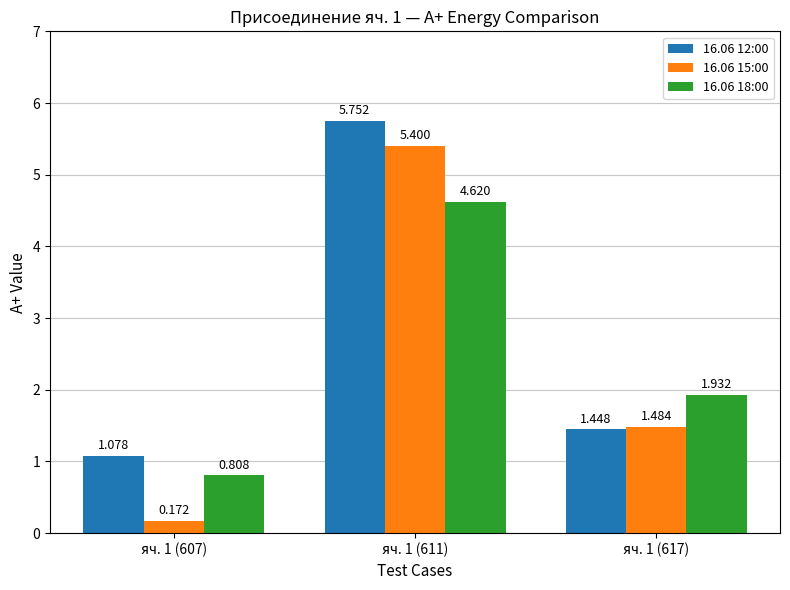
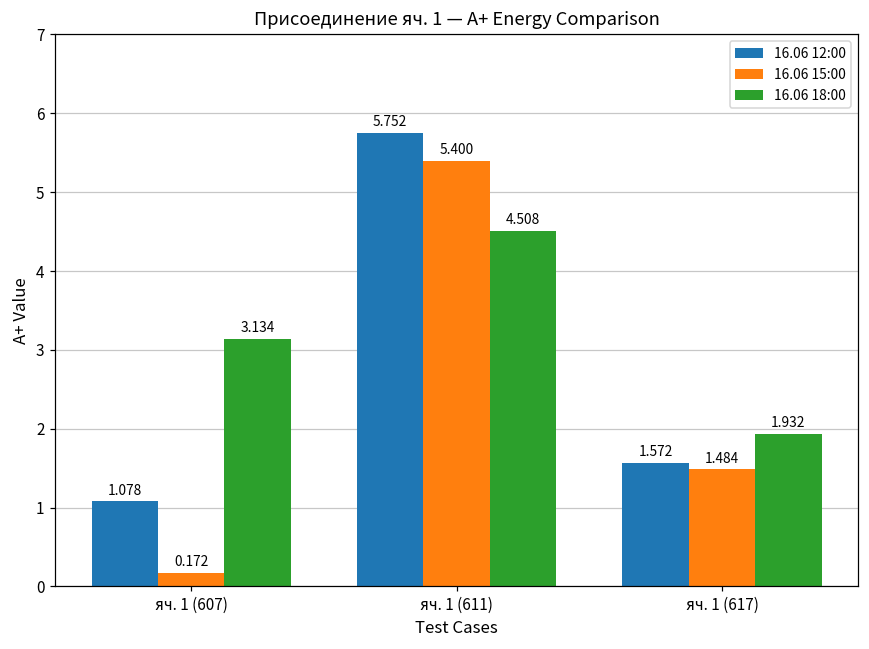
  {
    "16.06 12:00": {
      "яч. 1 (607)": 1.078,
      "яч. 1 (611)": 5.752,
-     "яч. 1 (617)": 1.448
+     "яч. 1 (617)": 1.572
    },
    "16.06 15:00": {
      "яч. 1 (607)": 0.172,
      "яч. 1 (611)": 5.400,
      "яч. 1 (617)": 1.484
    },
    "16.06 18:00": {
-     "яч. 1 (607)": 0.808,
-     "яч. 1 (611)": 4.620,
+     "яч. 1 (607)": 3.134,
+     "яч. 1 (611)": 4.508,
      "яч. 1 (617)": 1.932
    }
  }
